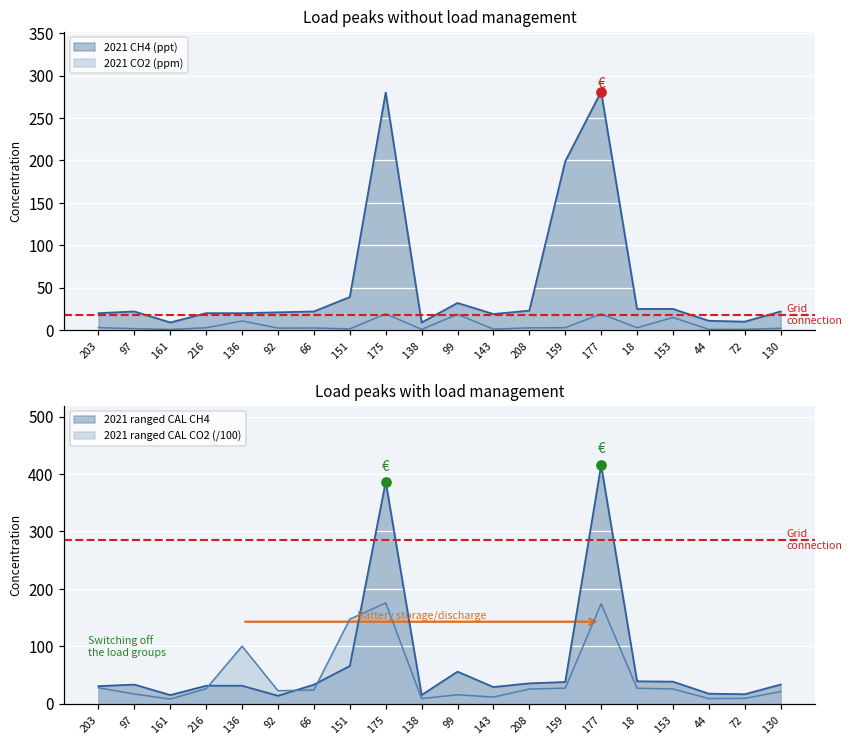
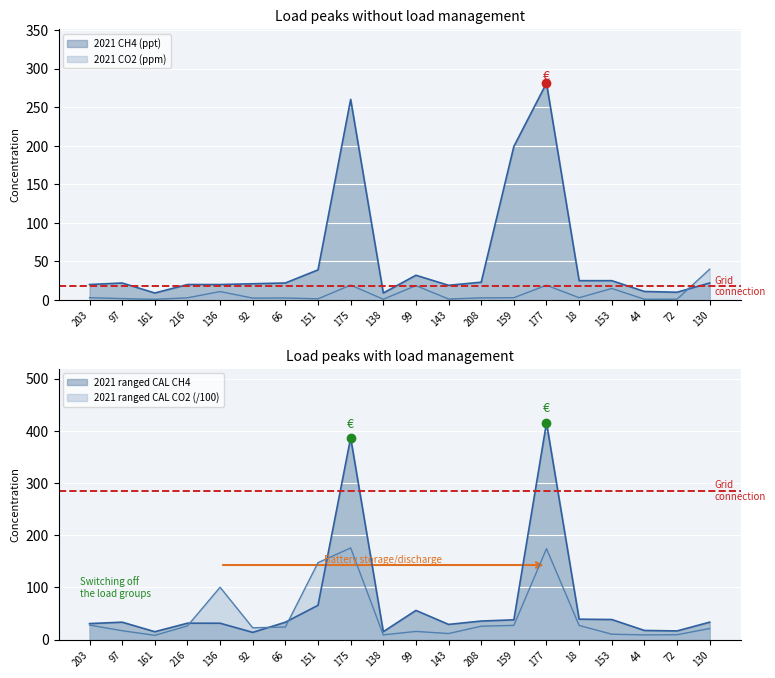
  {
    "Load peaks without load management": {
      "2021 CH4 (ppt)": {
        "203": 20,
        "97": 20,
        "161": 10,
        "216": 20,
        "136": 20,
        "92": 20,
        "66": 20,
        "151": 40,
-       "175": 280,
+       "175": 260,
        "138": 10,
        "99": 30,
        "143": 20,
        "208": 20,
        "159": 200,
        "18": 30,
        "153": 30,
        "44": 10,
        "72": 10,
        "130": 20
      },
      "2021 CO2 (ppm)": {
        "203": 0,
        "97": 0,
        "161": 0,
        "216": 0,
        "136": 10,
        "92": 0,
        "66": 0,
        "151": 0,
        "175": 20,
        "138": 0,
        "99": 20,
        "143": 0,
        "208": 0,
        "159": 0,
        "177": 20,
        "18": 0,
        "153": 10,
        "44": 0,
        "72": 0,
-       "130": 0
+       "130": 40
      }
    },
    "Load peaks with load management": {
      "2021 ranged CAL CH4": {
        "97": 30,
        "161": 10,
        "216": 30,
        "136": 30,
        "92": 10,
        "66": 30,
        "151": 70,
        "138": 20,
        "99": 60,
        "143": 30,
        "208": 40,
        "159": 40,
        "18": 40,
        "153": 40,
        "44": 20,
        "72": 20,
        "130": 30
      },
      "2021 ranged CAL CO2 (/100)": {
        "97": 20,
        "161": 10,
        "216": 30,
        "136": 100,
        "92": 20,
        "66": 20,
        "175": 180,
        "138": 10,
        "99": 20,
        "143": 10,
        "208": 30,
        "159": 30,
        "177": 170,
        "18": 30,
-       "153": 30,
+       "153": 10,
        "44": 10,
        "72": 10,
        "130": 20
      }
    }
  }
